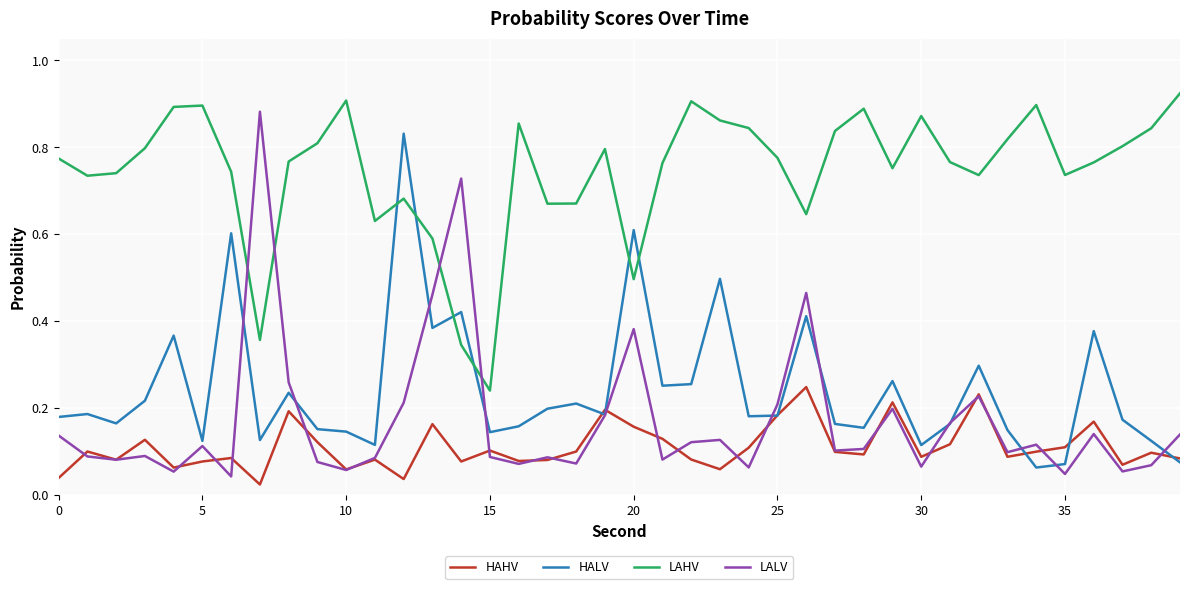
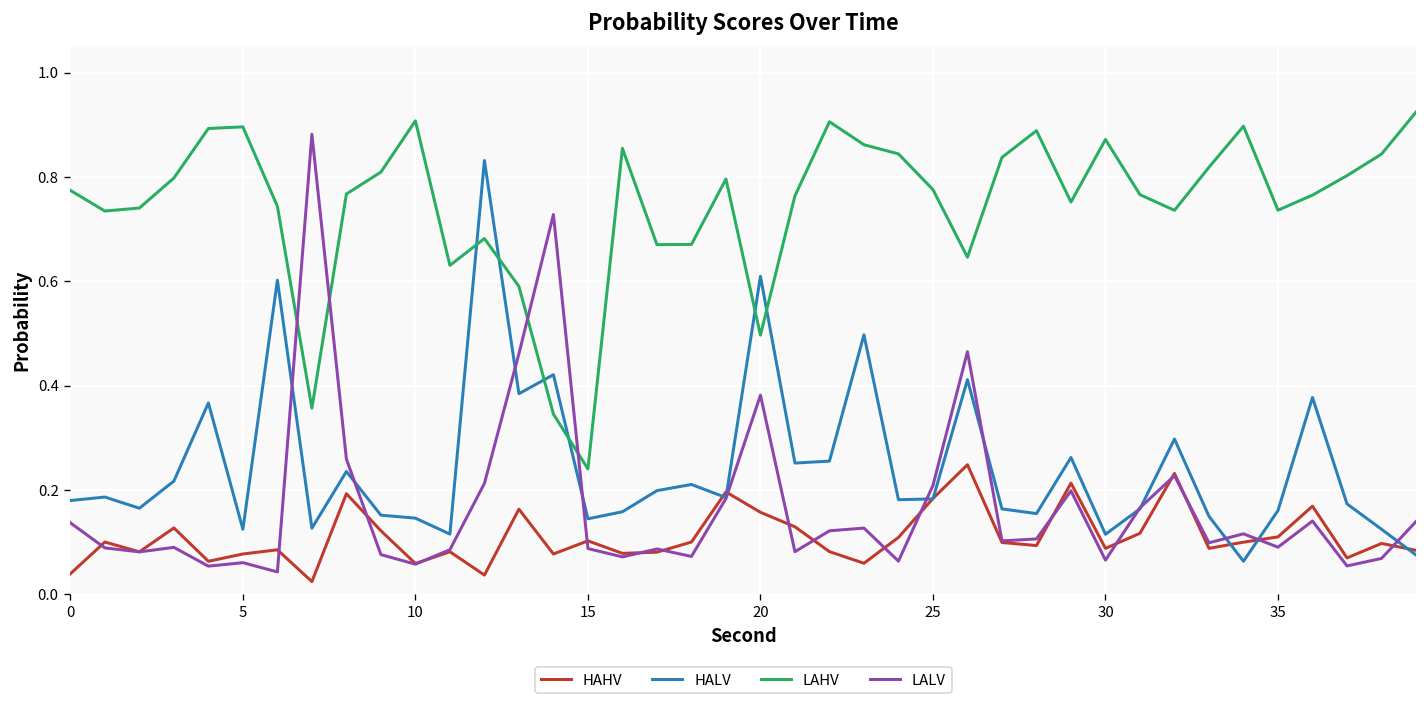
  {
    "HAHV": {
      "0": 0.04,
      "5": 0.08,
      "15": 0.10,
      "20": 0.16,
      "30": 0.09,
      "35": 0.11
    },
    "HALV": {
      "0": 0.18,
      "5": 0.12,
      "10": 0.15,
      "15": 0.14,
      "20": 0.61,
      "30": 0.11,
-     "35": 0.07
+     "35": 0.16
    },
    "LAHV": {
      "0": 0.77,
      "5": 0.90,
      "10": 0.91,
      "15": 0.24,
      "20": 0.50,
      "25": 0.78,
      "30": 0.87,
      "35": 0.74
    },
    "LALV": {
      "0": 0.14,
-     "5": 0.11,
+     "5": 0.06,
      "15": 0.09,
      "20": 0.38,
      "25": 0.21,
      "30": 0.07,
-     "35": 0.05
+     "35": 0.09
    }
  }
